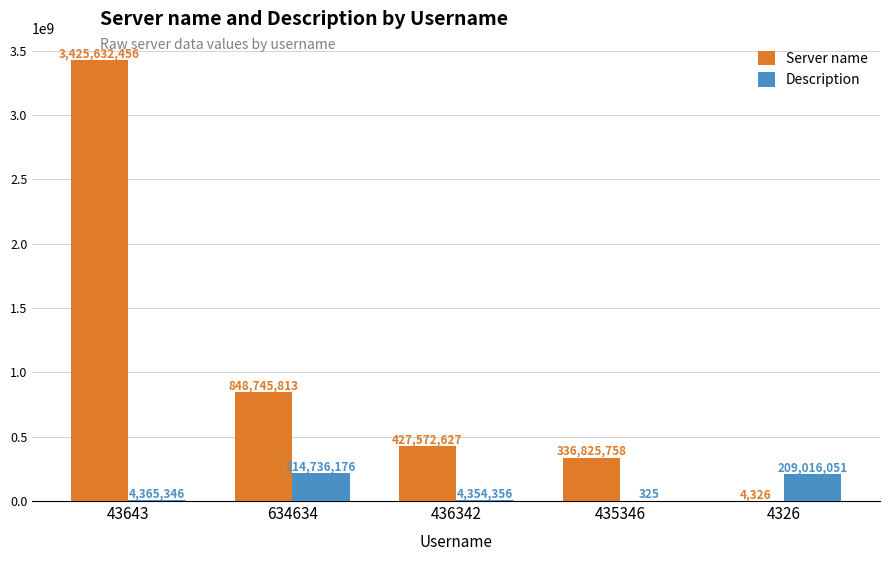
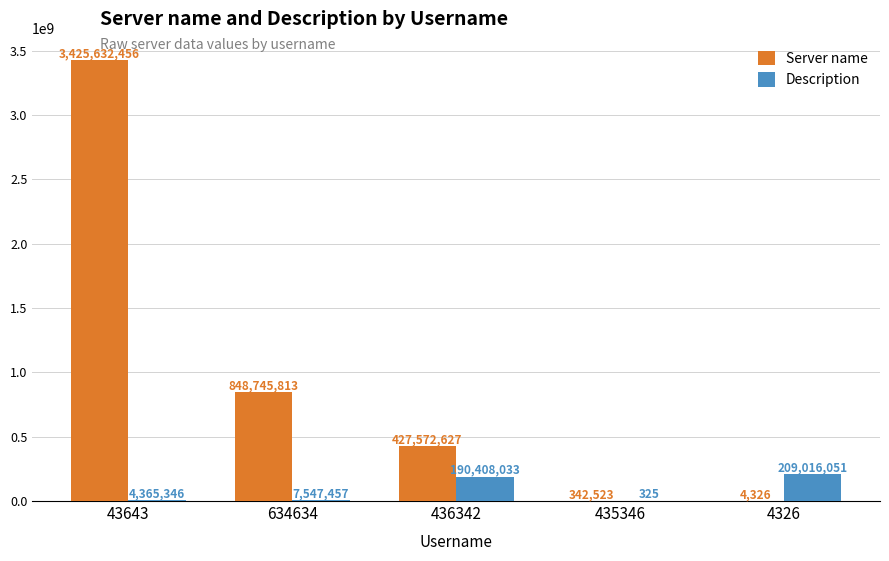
  {
    "Server name": {
      "43643": "3,425,632,456",
      "634634": "848,745,813",
      "436342": "427,572,627",
-     "435346": "336,825,758",
+     "435346": "342,523",
      "4326": "4,326"
    },
    "Description": {
      "43643": "4,365,346",
-     "634634": "214,736,176",
-     "436342": "4,354,356",
+     "634634": "7,547,457",
+     "436342": "190,408,033",
      "435346": "325",
      "4326": "209,016,051"
    }
  }
